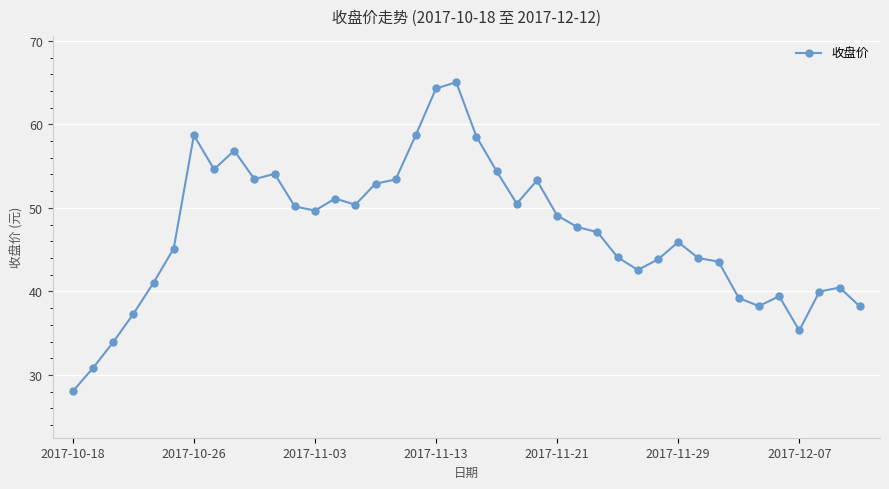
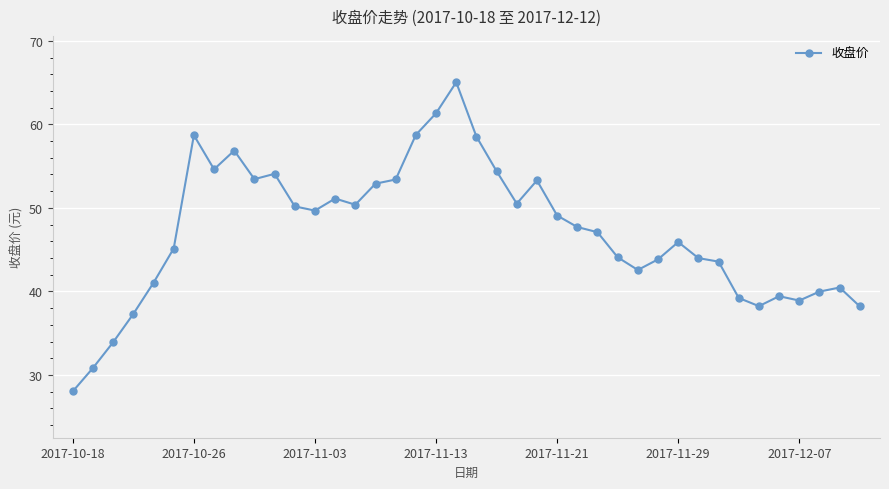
  {
    "2017-10-18": 28,
    "2017-10-26": 59,
    "2017-11-03": 50,
-   "2017-11-13": 64,
+   "2017-11-13": 61,
    "2017-11-21": 49,
    "2017-11-29": 46,
-   "2017-12-07": 35
+   "2017-12-07": 39
  }
